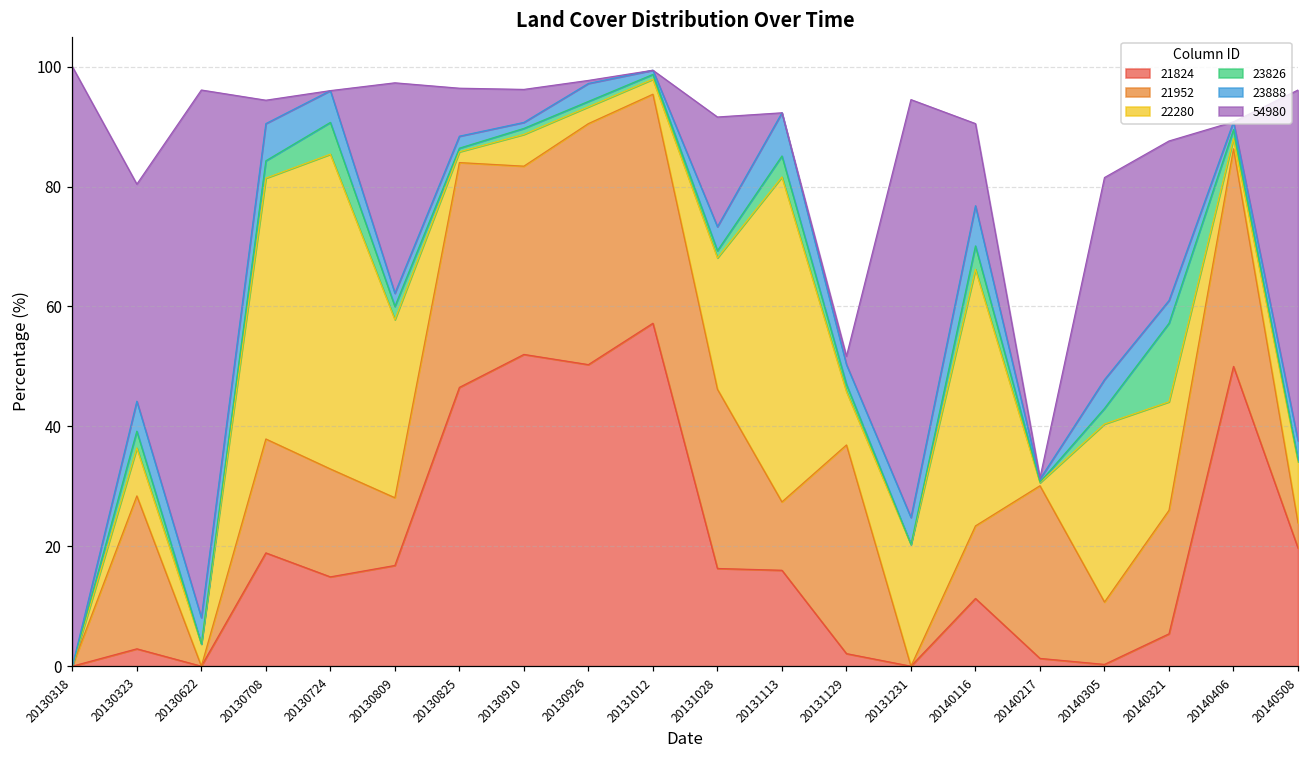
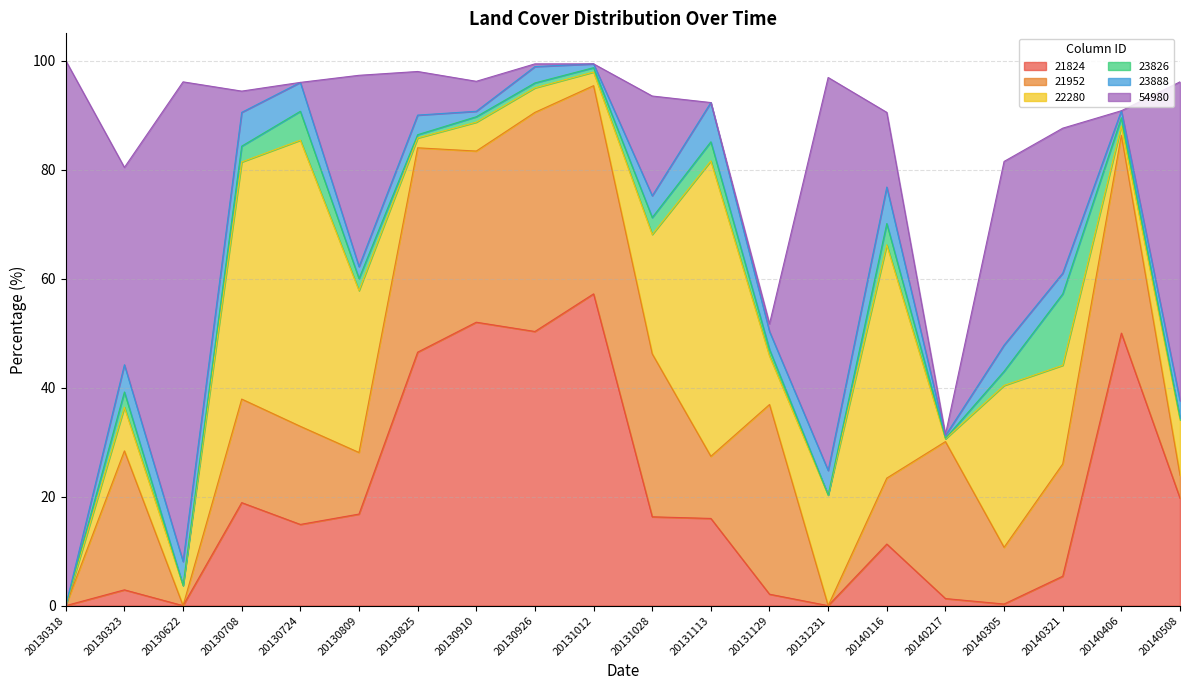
  {
    "22280": {
      "20130323": 8,
      "20130708": 44,
      "20130724": 53,
      "20130809": 30,
      "20130825": 2,
      "20130910": 5,
-     "20130926": 3,
+     "20130926": 5,
      "20131012": 3,
      "20131028": 22,
      "20131113": 54,
      "20131129": 9,
      "20140116": 43,
      "20140305": 30,
      "20140321": 18,
      "20140406": 2
    },
    "23826": {
      "20130323": 3,
      "20130708": 3,
      "20130724": 5,
      "20130809": 2,
      "20130825": 1,
      "20130910": 1,
      "20130926": 1,
      "20131012": 1,
-     "20131028": 1,
+     "20131028": 3,
      "20131113": 4,
      "20131129": 1,
      "20140116": 4,
      "20140305": 3,
      "20140321": 13,
      "20140406": 2
    },
    "23888": {
      "20130323": 5,
      "20130622": 4,
      "20130708": 6,
      "20130809": 2,
-     "20130825": 2,
+     "20130825": 4,
      "20130910": 1,
      "20130926": 3,
      "20131028": 4,
      "20131129": 3,
      "20131231": 5,
      "20140116": 7,
      "20140305": 5,
      "20140321": 4,
      "20140508": 3
    },
    "54980": {
      "20130318": 100,
      "20130323": 36,
      "20130622": 88,
      "20130708": 4,
      "20130809": 35,
      "20130825": 8,
      "20130910": 6,
      "20130926": 1,
      "20131028": 18,
      "20131129": 1,
-     "20131231": 70,
+     "20131231": 72,
      "20140116": 14,
      "20140305": 34,
      "20140321": 27,
      "20140508": 59
    }
  }
